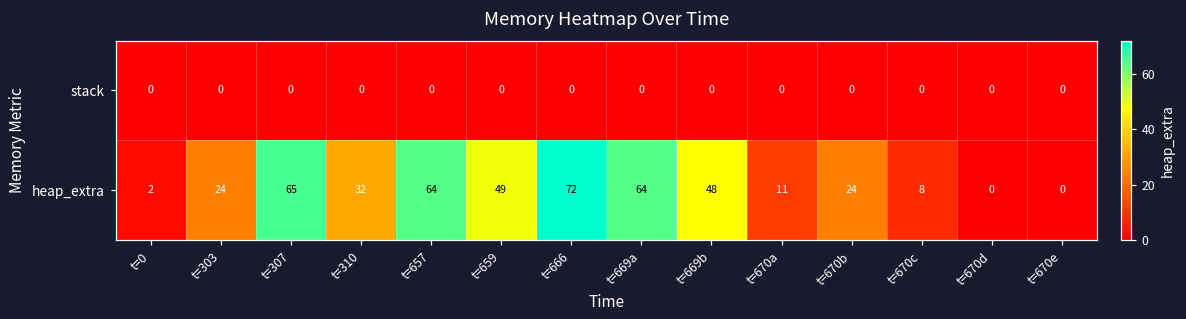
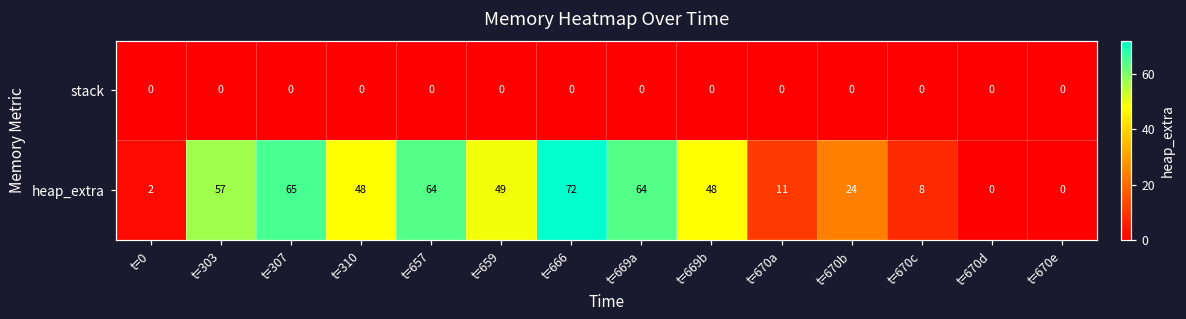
  {
    "stack": {
      "t=0": 0,
      "t=303": 0,
      "t=307": 0,
      "t=310": 0,
      "t=657": 0,
      "t=659": 0,
      "t=666": 0,
      "t=669a": 0,
      "t=669b": 0,
      "t=670a": 0,
      "t=670b": 0,
      "t=670c": 0,
      "t=670d": 0,
      "t=670e": 0
    },
    "heap_extra": {
      "t=0": 2,
-     "t=303": 24,
+     "t=303": 57,
      "t=307": 65,
-     "t=310": 32,
+     "t=310": 48,
      "t=657": 64,
      "t=659": 49,
      "t=666": 72,
      "t=669a": 64,
      "t=669b": 48,
      "t=670a": 11,
      "t=670b": 24,
      "t=670c": 8,
      "t=670d": 0,
      "t=670e": 0
    }
  }
